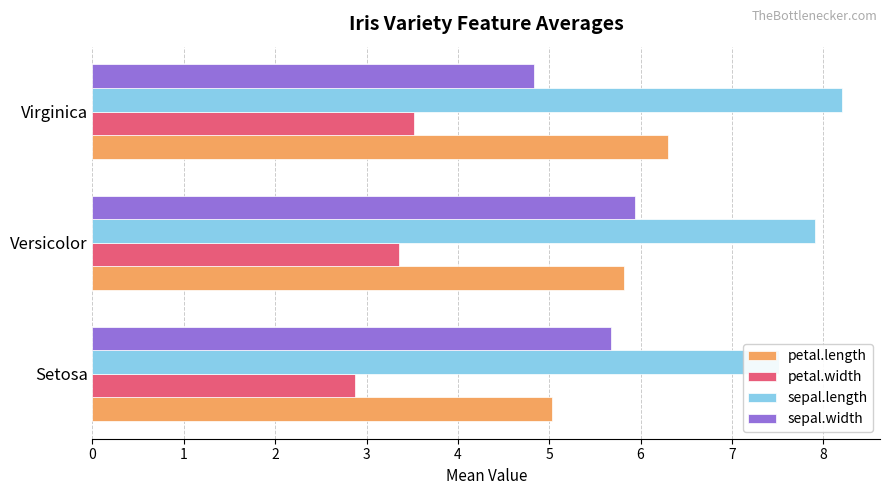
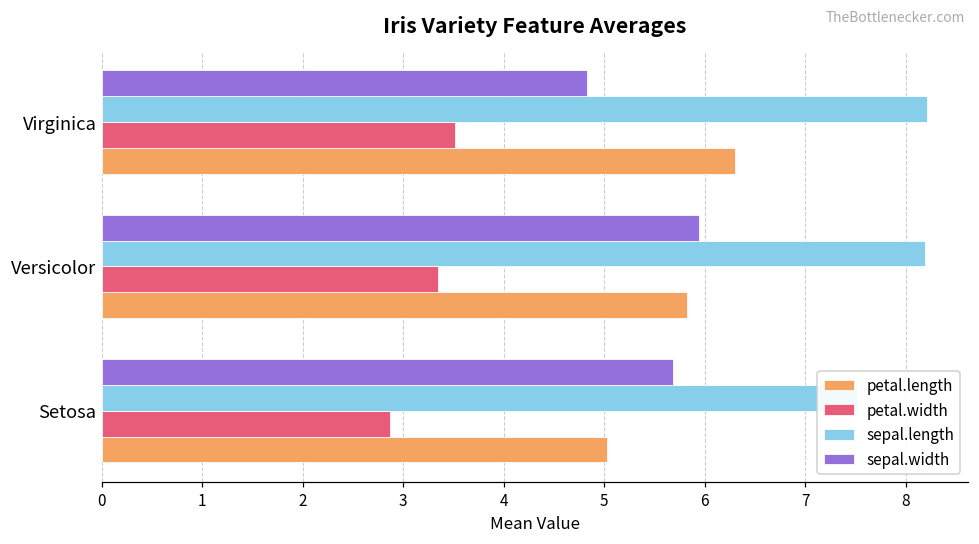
  {
    "petal.length": {
      "Virginica": 6.3,
      "Versicolor": 5.8,
      "Setosa": 5.0
    },
    "petal.width": {
      "Virginica": 3.5,
      "Versicolor": 3.4,
      "Setosa": 2.9
    },
    "sepal.length": {
      "Virginica": 8.2,
-     "Versicolor": 7.9
+     "Versicolor": 8.2
    },
    "sepal.width": {
      "Virginica": 4.8,
      "Versicolor": 5.9,
      "Setosa": 5.7
    }
  }
